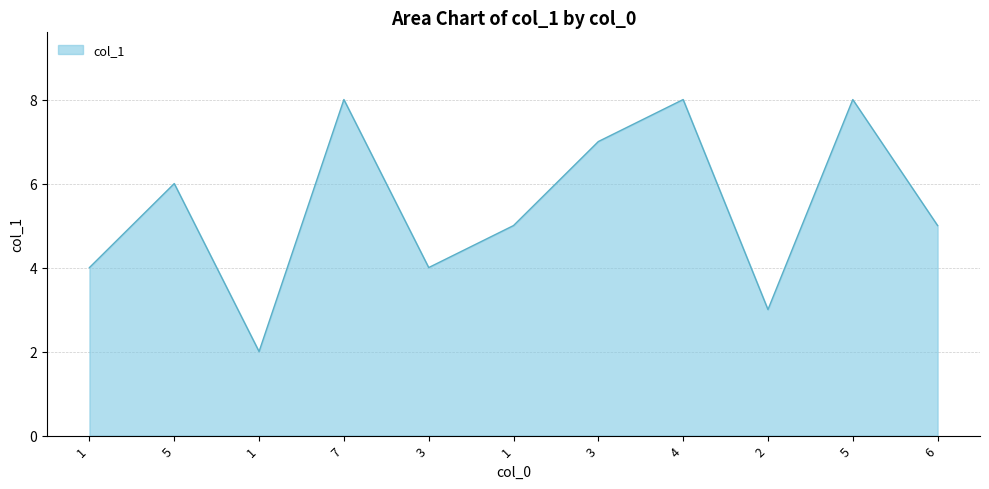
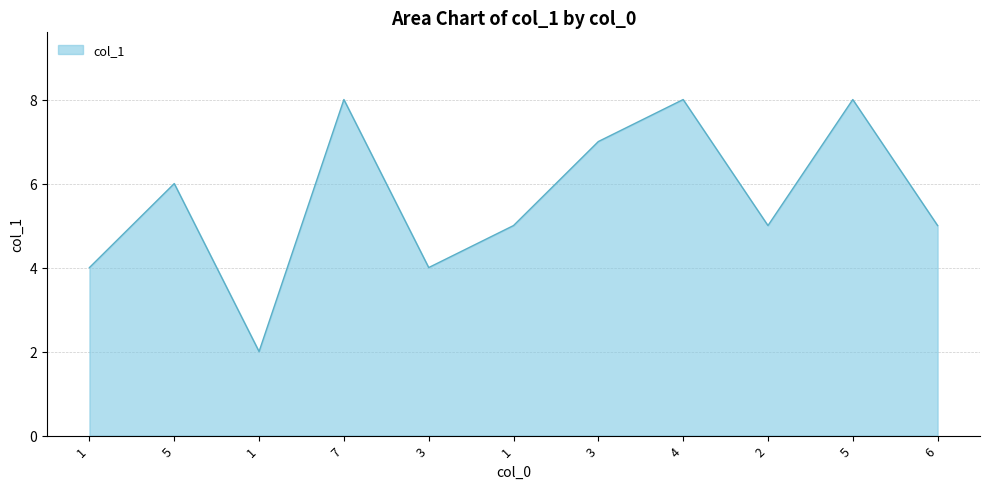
  {
    "7": 8,
    "4": 8,
-   "2": 3,
+   "2": 5,
    "6": 5
  }
